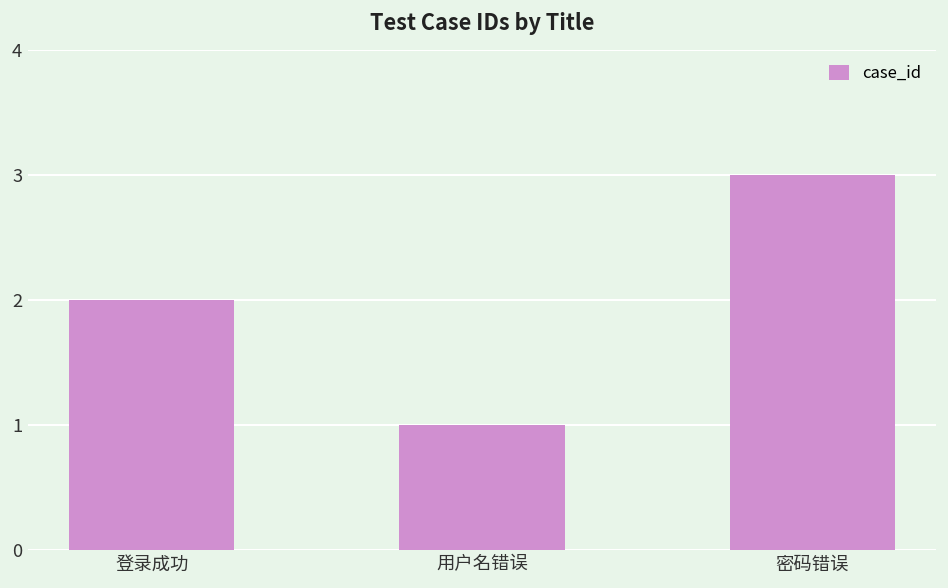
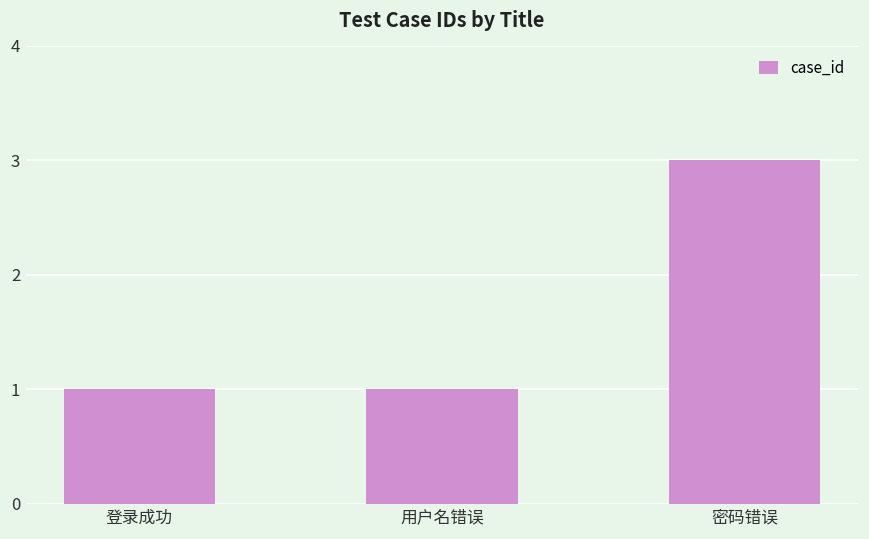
  {
-   "登录成功": 2,
+   "登录成功": 1,
    "用户名错误": 1,
    "密码错误": 3
  }
